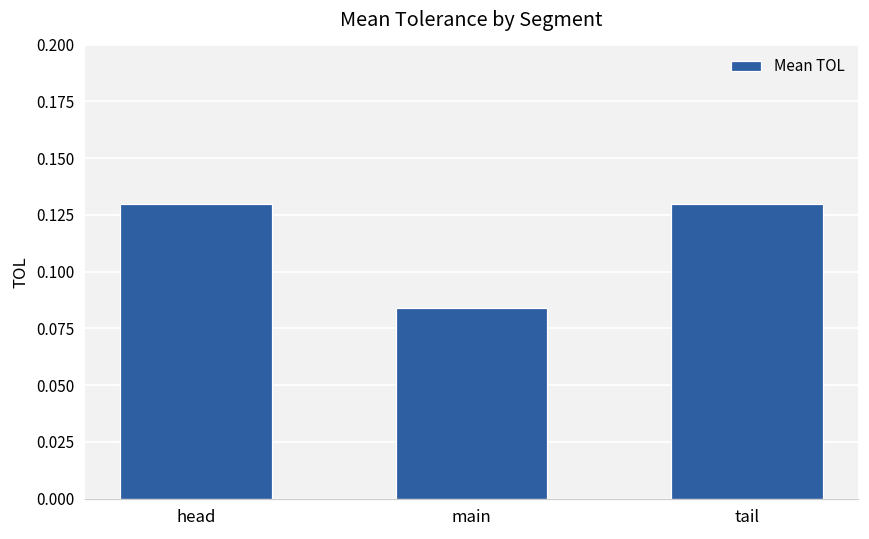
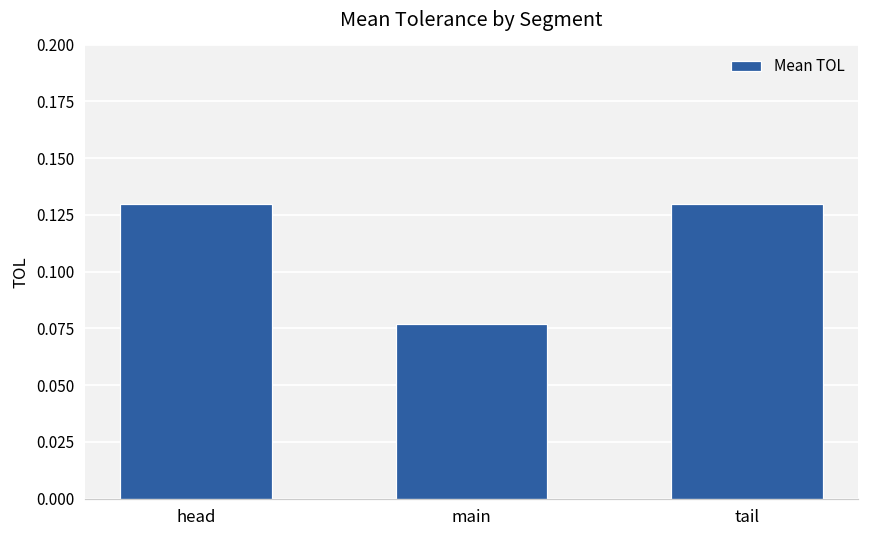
  {
    "head": 0.130,
-   "main": 0.084,
+   "main": 0.077,
    "tail": 0.130
  }
